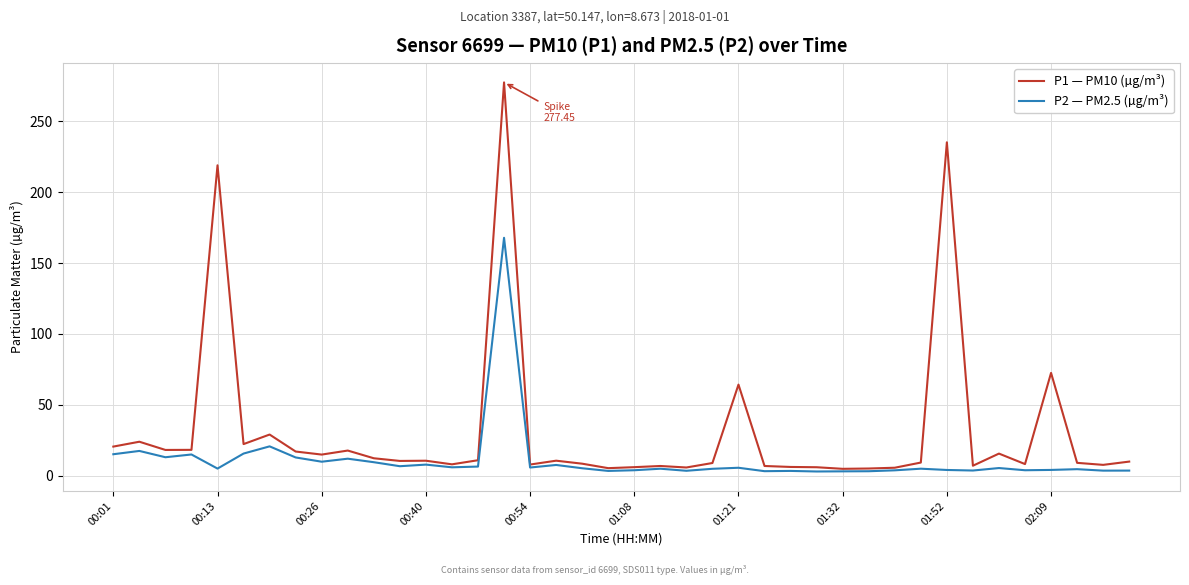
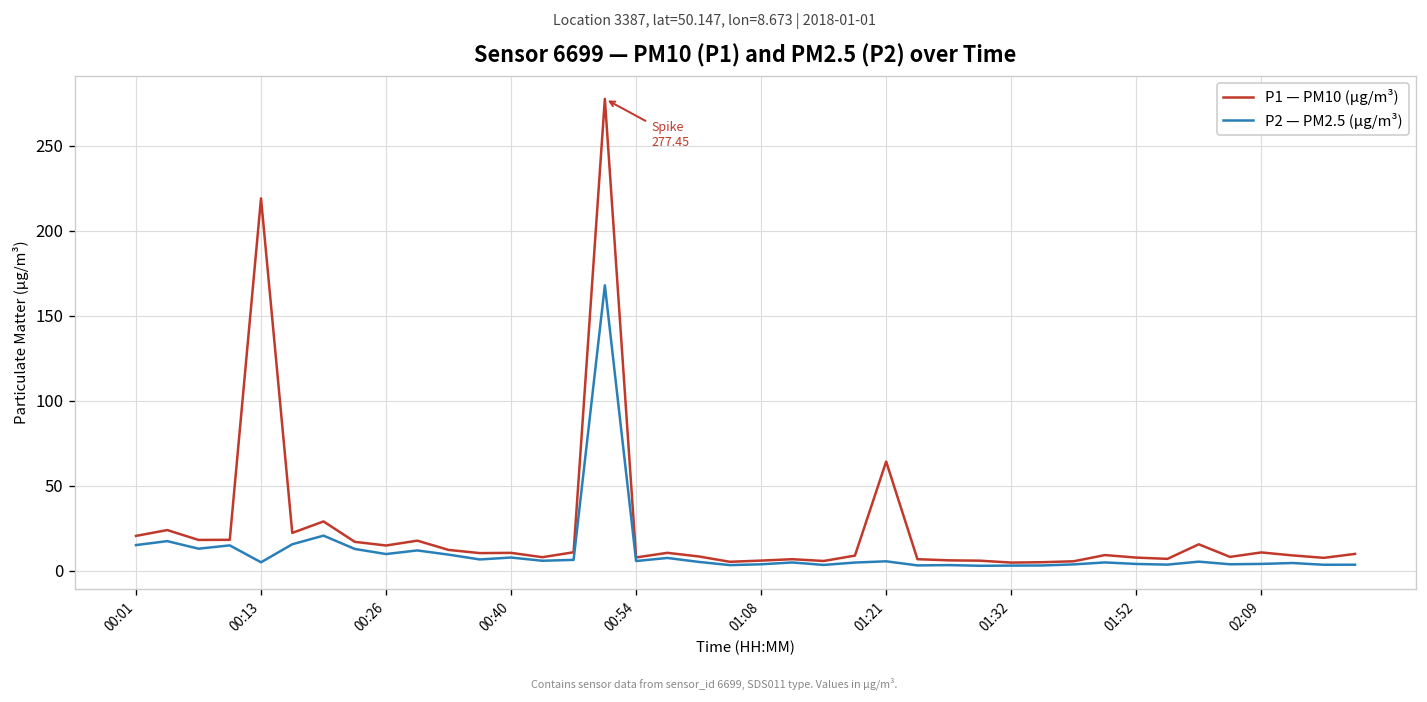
  {
    "P1 — PM10 (µg/m³)": {
      "00:01": 20,
      "00:13": 219,
      "00:26": 15,
      "00:40": 11,
      "00:54": 8,
      "01:08": 6,
      "01:21": 64,
-     "01:52": 235,
-     "02:09": 72
+     "01:52": 8,
+     "02:09": 11
    },
    "P2 — PM2.5 (µg/m³)": {
      "00:01": 15,
      "00:13": 5,
      "00:26": 10,
      "00:40": 8,
      "00:54": 6,
      "01:08": 4,
      "01:21": 6,
      "01:52": 4,
      "02:09": 4
    }
  }
